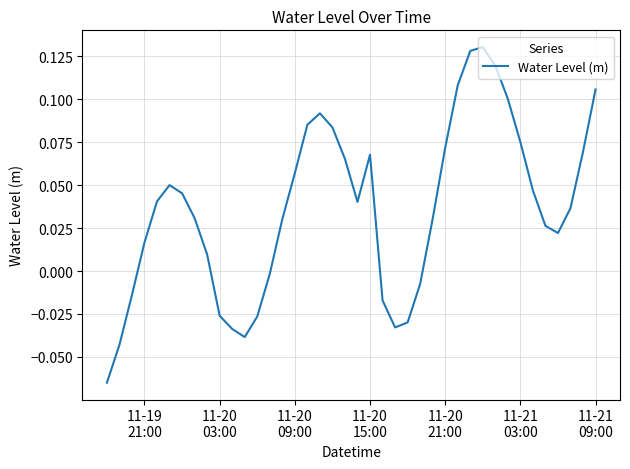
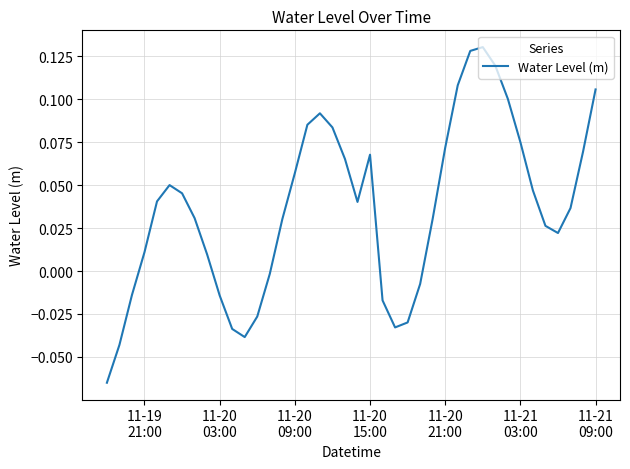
  {
-   "11-19 21:00": 0.017,
-   "11-20 03:00": -0.026,
+   "11-19 21:00": 0.011,
+   "11-20 03:00": -0.014,
    "11-20 09:00": 0.057,
    "11-20 15:00": 0.068,
    "11-20 21:00": 0.072,
    "11-21 03:00": 0.075,
    "11-21 09:00": 0.106
  }
